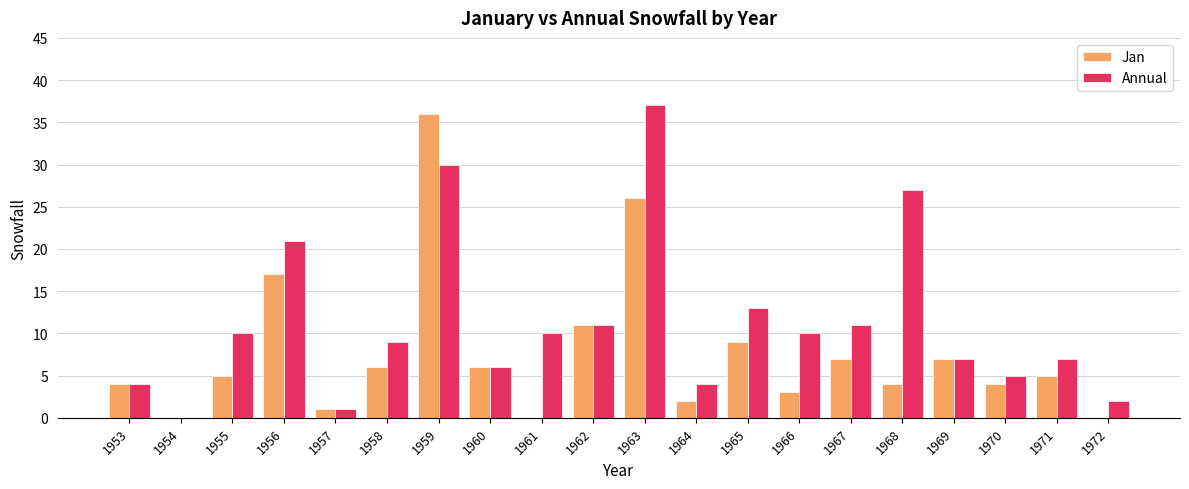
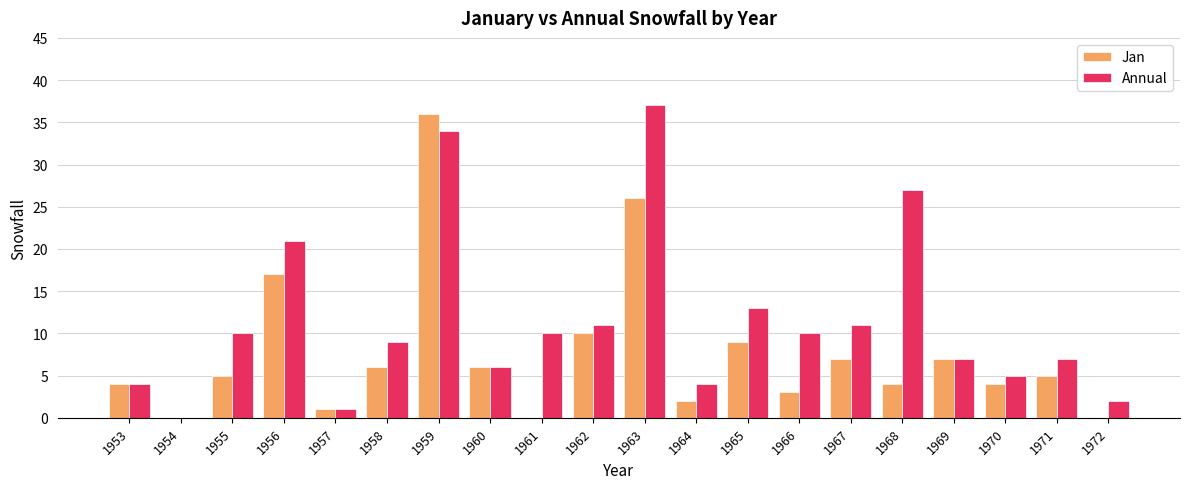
  {
    "Jan": {
      "1953": 4,
      "1954": 0,
      "1955": 5,
      "1956": 17,
      "1957": 1,
      "1958": 6,
      "1959": 36,
      "1960": 6,
      "1961": 0,
-     "1962": 11,
+     "1962": 10,
      "1963": 26,
      "1964": 2,
      "1965": 9,
      "1966": 3,
      "1967": 7,
      "1968": 4,
      "1969": 7,
      "1970": 4,
      "1971": 5,
      "1972": 0
    },
    "Annual": {
      "1953": 4,
      "1954": 0,
      "1955": 10,
      "1956": 21,
      "1957": 1,
      "1958": 9,
-     "1959": 30,
+     "1959": 34,
      "1960": 6,
      "1961": 10,
      "1962": 11,
      "1963": 37,
      "1964": 4,
      "1965": 13,
      "1966": 10,
      "1967": 11,
      "1968": 27,
      "1969": 7,
      "1970": 5,
      "1971": 7,
      "1972": 2
    }
  }
